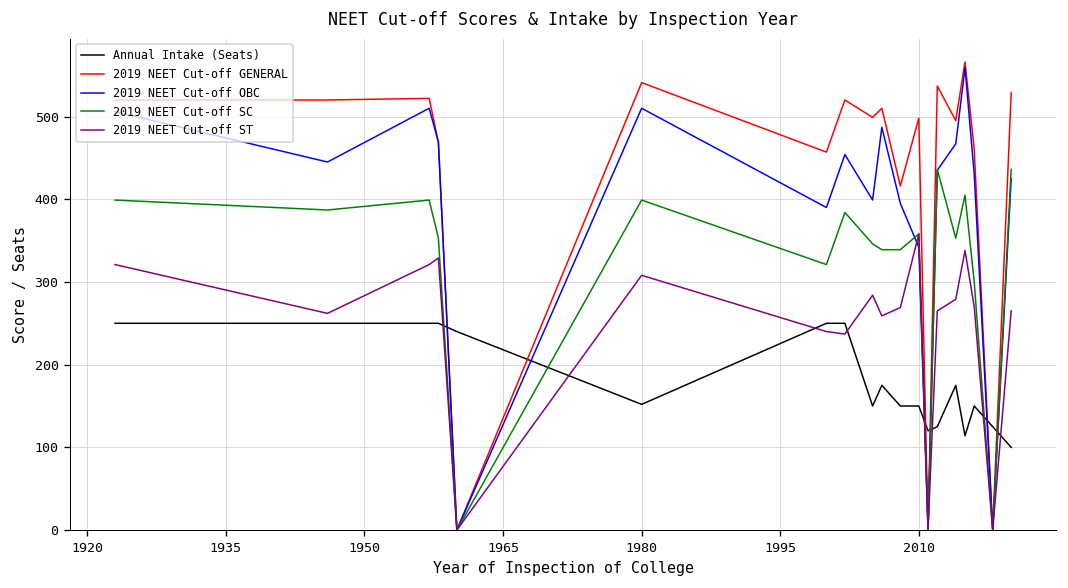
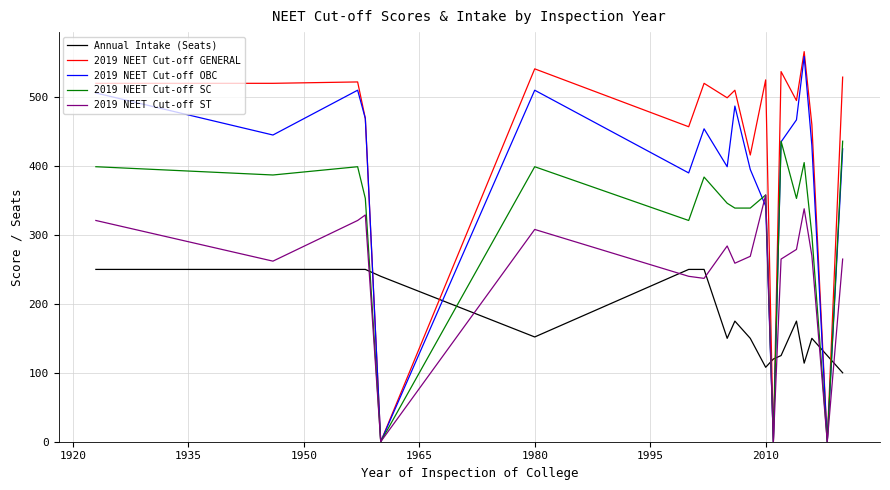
  {
    "Annual Intake (Seats)": {
      "1980": 150,
-     "2010": 150
+     "2010": 110
    },
    "2019 NEET Cut-off GENERAL": {
      "1980": 540,
-     "2010": 500
+     "2010": 530
    },
    "2019 NEET Cut-off OBC": {
      "1980": 510,
      "2010": 340
    },
    "2019 NEET Cut-off SC": {
      "1980": 400
    },
    "2019 NEET Cut-off ST": {
      "1980": 310
    }
  }
